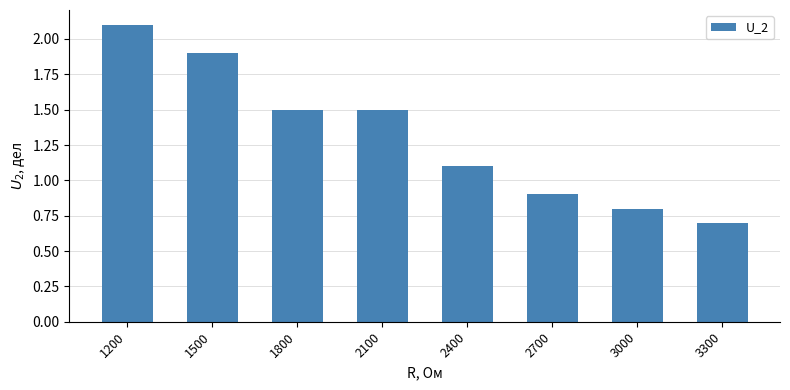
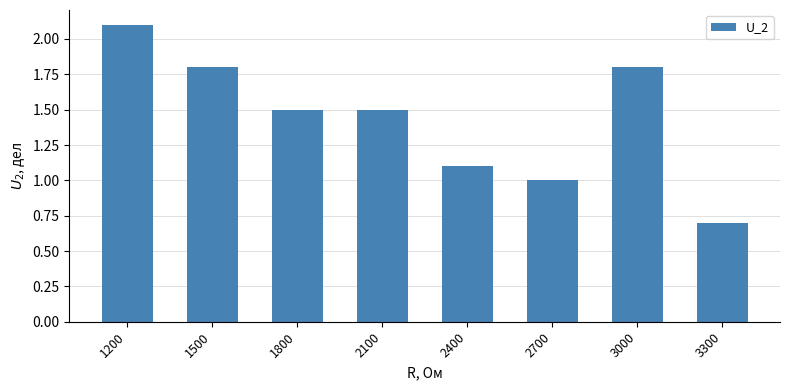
  {
    "1200": 2.1,
-   "1500": 1.9,
+   "1500": 1.8,
    "1800": 1.5,
    "2100": 1.5,
    "2400": 1.1,
-   "2700": 0.9,
-   "3000": 0.8,
+   "2700": 1.0,
+   "3000": 1.8,
    "3300": 0.7
  }
